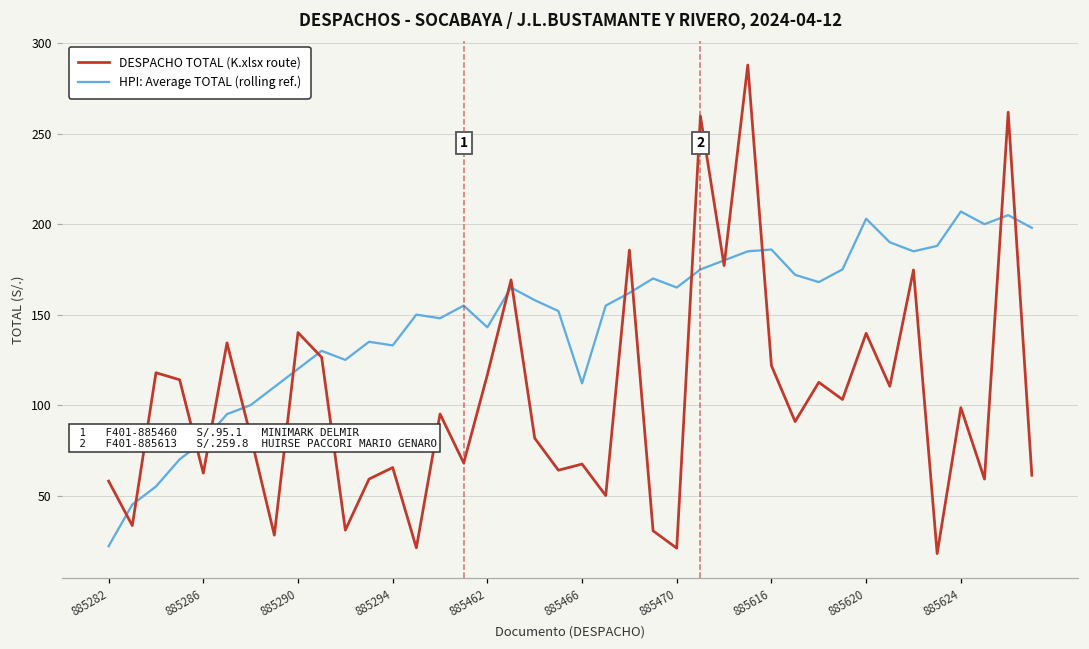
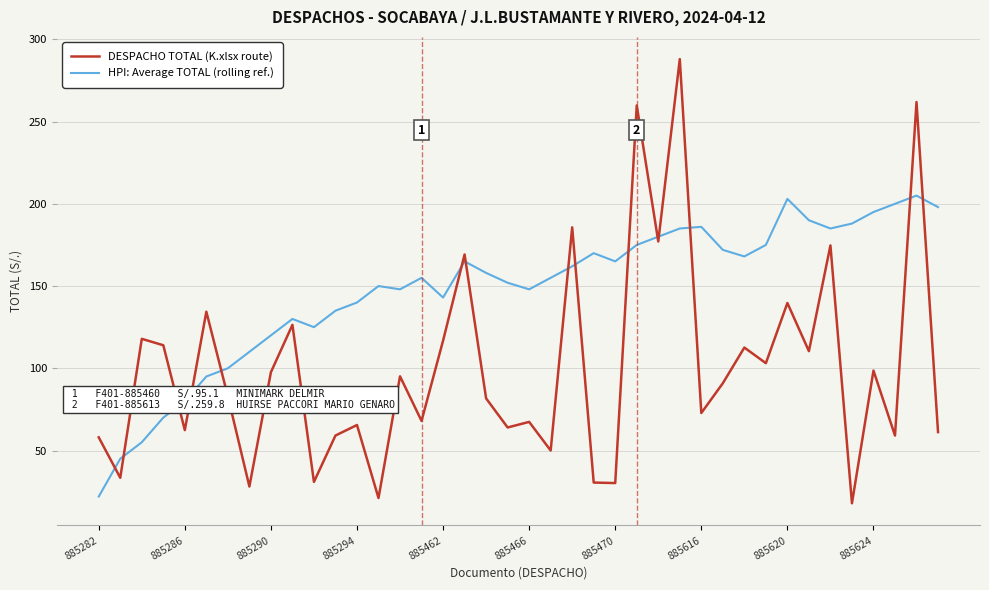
  {
    "DESPACHO TOTAL (K.xlsx route)": {
      "885282": 58,
      "885286": 62,
-     "885290": 140,
+     "885290": 98,
      "885294": 66,
      "885462": 117,
      "885466": 67,
-     "885470": 21,
-     "885616": 122,
+     "885470": 30,
+     "885616": 73,
      "885620": 140,
      "885624": 99
    },
    "HPI: Average TOTAL (rolling ref.)": {
      "885282": 22,
      "885290": 120,
-     "885294": 133,
+     "885294": 140,
      "885462": 143,
-     "885466": 112,
+     "885466": 148,
      "885470": 165,
      "885616": 186,
      "885620": 203,
-     "885624": 207
+     "885624": 195
    }
  }
